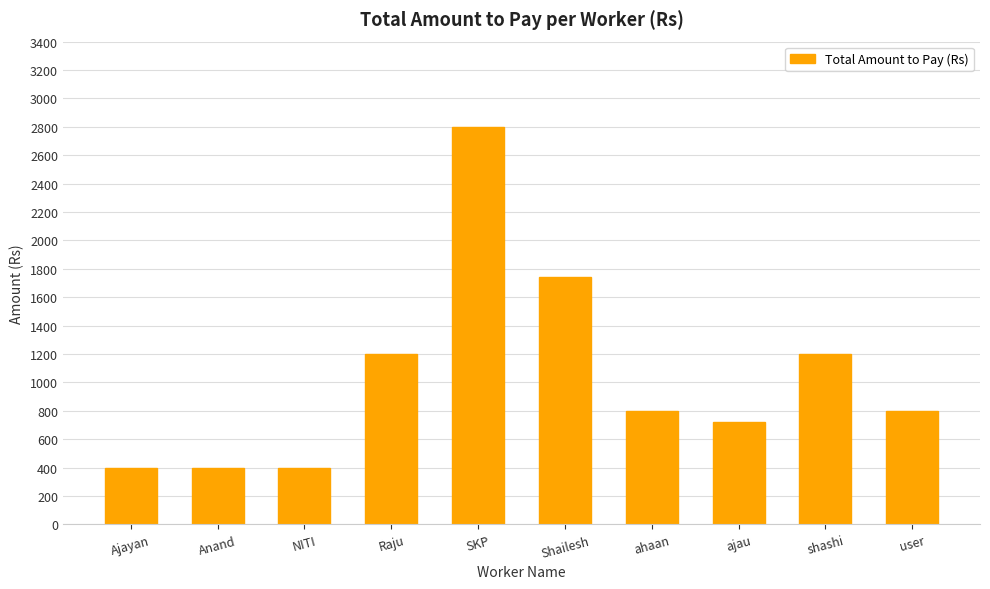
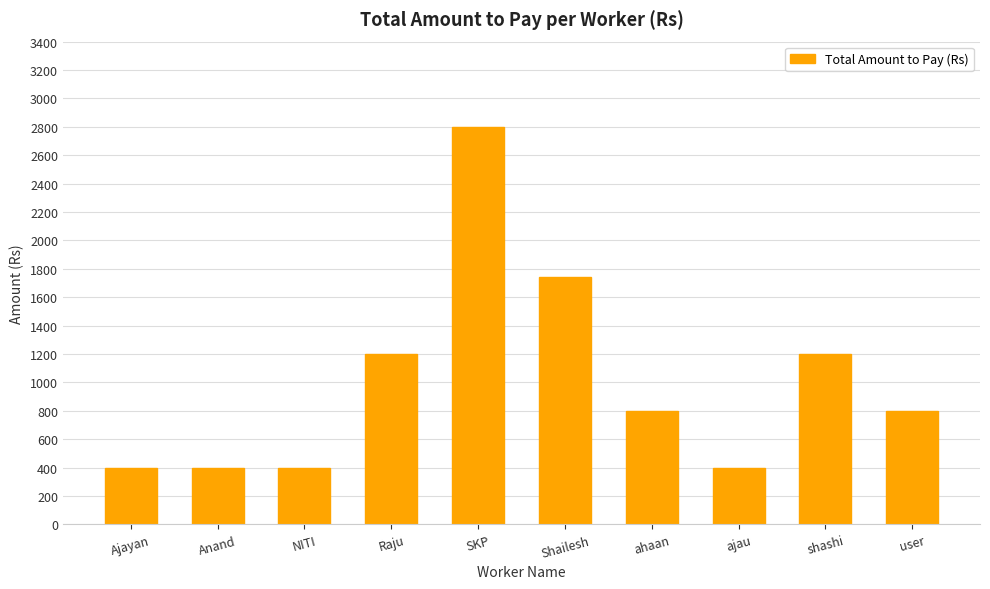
  {
    "Ajayan": 400,
    "Anand": 400,
    "NITI": 400,
    "Raju": 1200,
    "SKP": 2800,
    "Shailesh": 1740,
    "ahaan": 800,
-   "ajau": 720,
+   "ajau": 400,
    "shashi": 1200,
    "user": 800
  }
